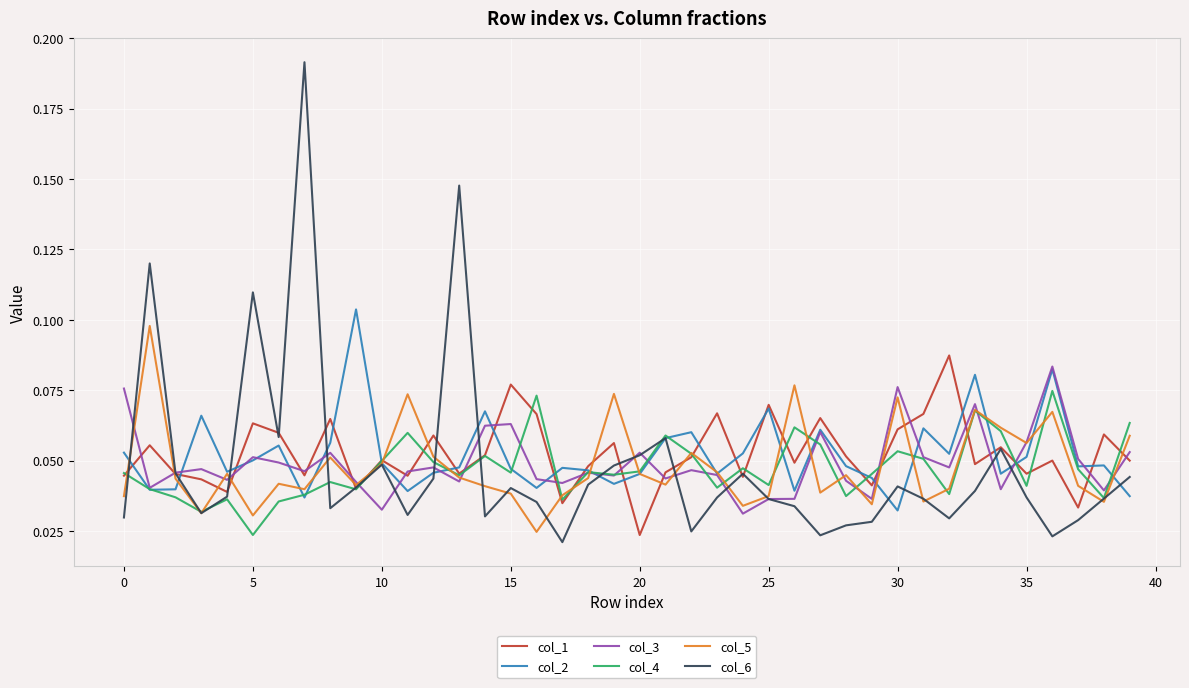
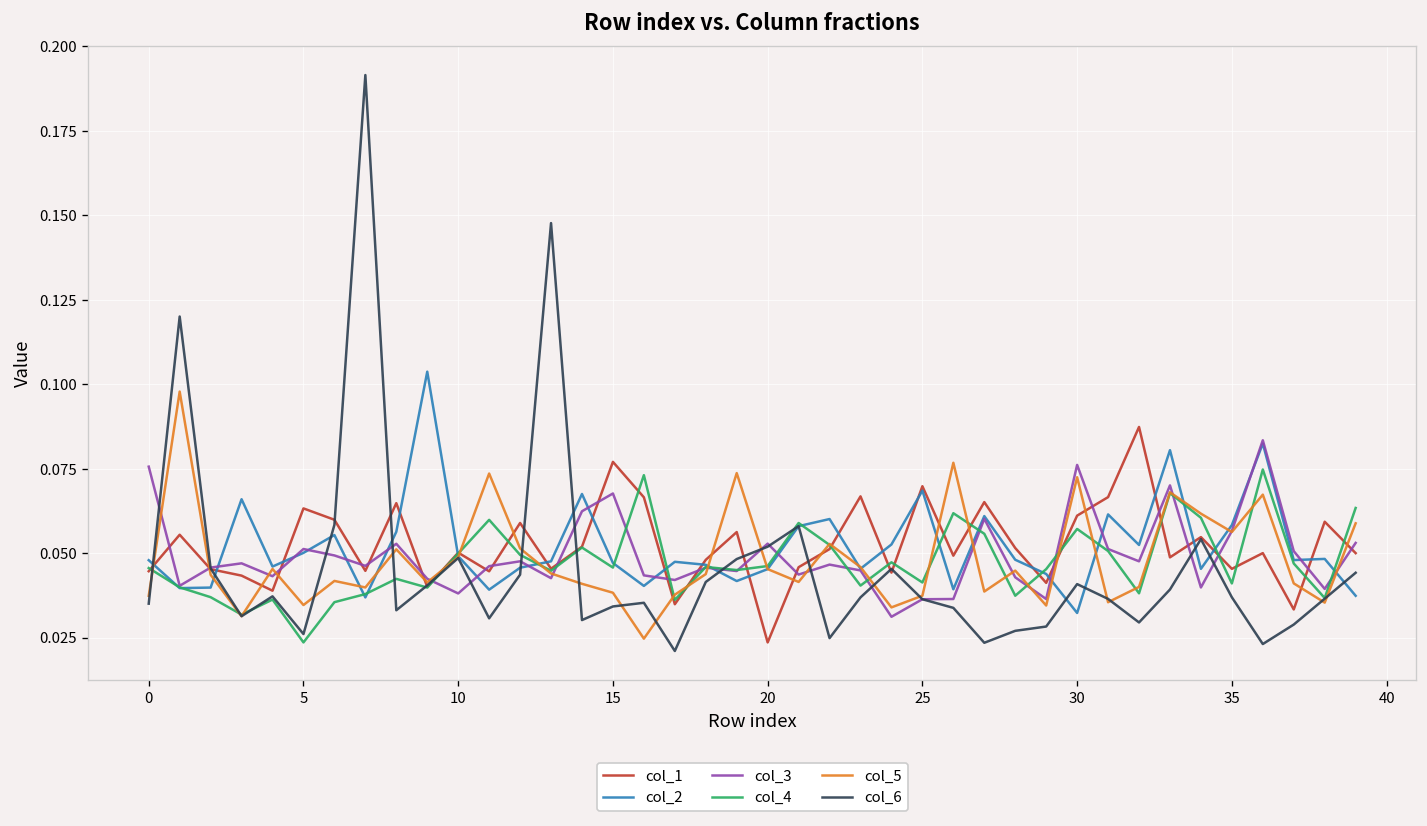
  {
    "col_1": {
      "0": 0.045,
      "5": 0.063,
      "15": 0.077,
      "20": 0.024,
      "25": 0.070,
      "30": 0.061,
      "35": 0.045
    },
    "col_2": {
-     "0": 0.053,
+     "0": 0.048,
      "5": 0.050,
      "15": 0.047,
      "25": 0.068,
      "30": 0.032,
-     "35": 0.051
+     "35": 0.058
    },
    "col_3": {
      "0": 0.076,
      "5": 0.051,
-     "10": 0.033,
-     "15": 0.063,
+     "10": 0.038,
+     "15": 0.068,
      "30": 0.076
    },
    "col_4": {
      "0": 0.046,
      "5": 0.024,
      "15": 0.046,
      "20": 0.046,
      "25": 0.041,
-     "30": 0.053,
+     "30": 0.057,
      "35": 0.041
    },
    "col_5": {
      "0": 0.037,
-     "5": 0.031,
+     "5": 0.035,
      "15": 0.038,
      "25": 0.037,
      "30": 0.072
    },
    "col_6": {
-     "0": 0.030,
-     "5": 0.110,
-     "15": 0.040,
+     "0": 0.035,
+     "5": 0.026,
+     "15": 0.034,
      "30": 0.041,
      "35": 0.037
    }
  }
